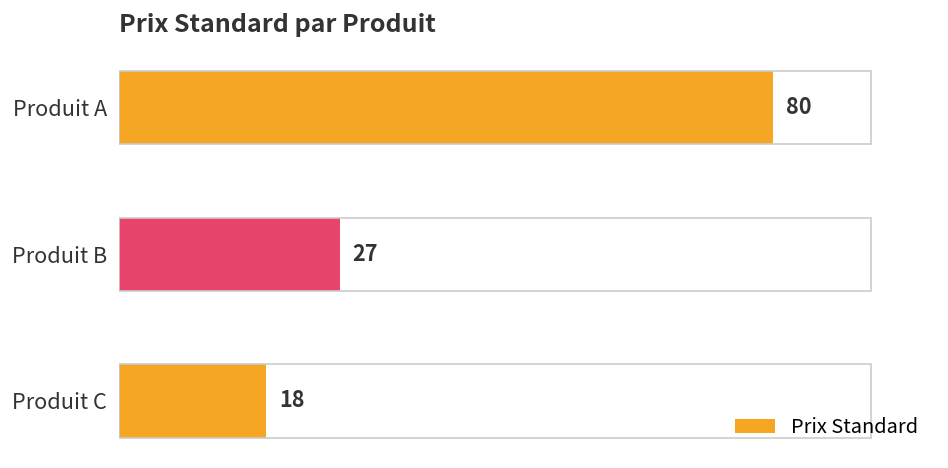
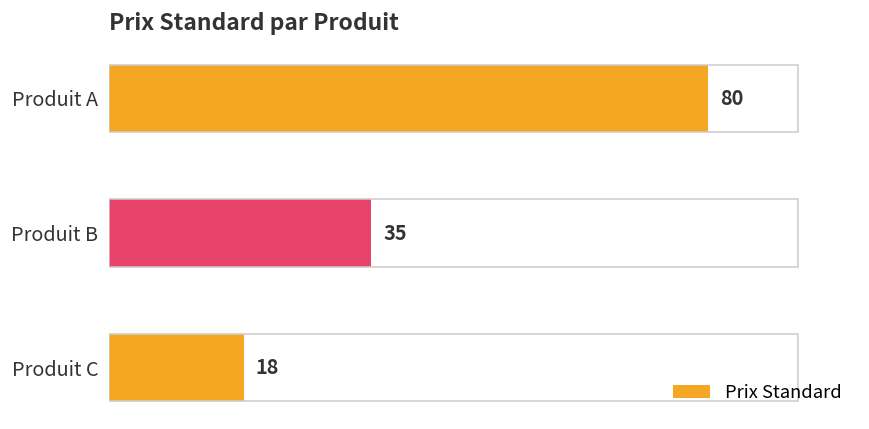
  {
    "Produit A": 80,
-   "Produit B": 27,
+   "Produit B": 35,
    "Produit C": 18
  }
